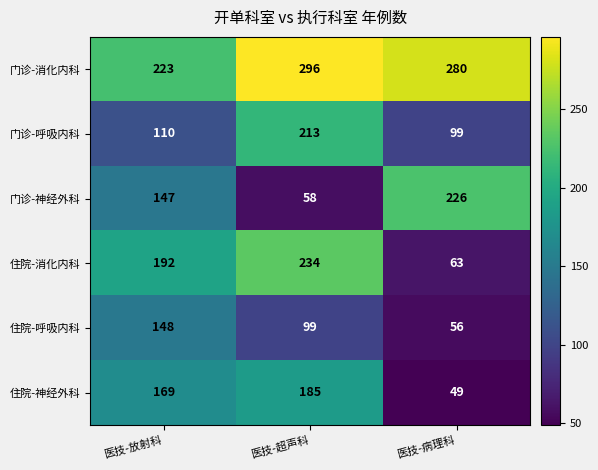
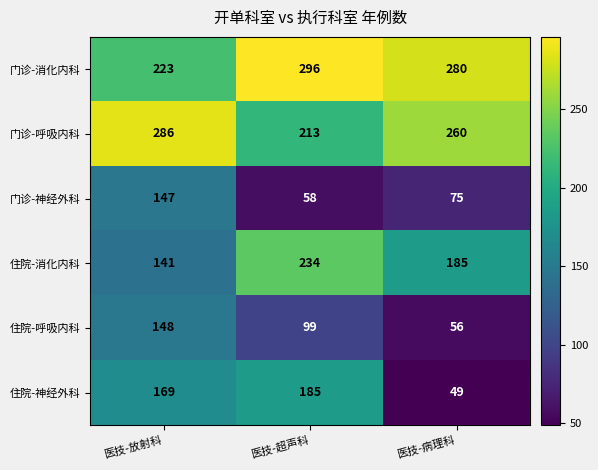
  {
    "门诊-消化内科": {
      "医技-放射科": 223,
      "医技-超声科": 296,
      "医技-病理科": 280
    },
    "门诊-呼吸内科": {
-     "医技-放射科": 110,
+     "医技-放射科": 286,
      "医技-超声科": 213,
-     "医技-病理科": 99
+     "医技-病理科": 260
    },
    "门诊-神经外科": {
      "医技-放射科": 147,
      "医技-超声科": 58,
-     "医技-病理科": 226
+     "医技-病理科": 75
    },
    "住院-消化内科": {
-     "医技-放射科": 192,
+     "医技-放射科": 141,
      "医技-超声科": 234,
-     "医技-病理科": 63
+     "医技-病理科": 185
    },
    "住院-呼吸内科": {
      "医技-放射科": 148,
      "医技-超声科": 99,
      "医技-病理科": 56
    },
    "住院-神经外科": {
      "医技-放射科": 169,
      "医技-超声科": 185,
      "医技-病理科": 49
    }
  }
